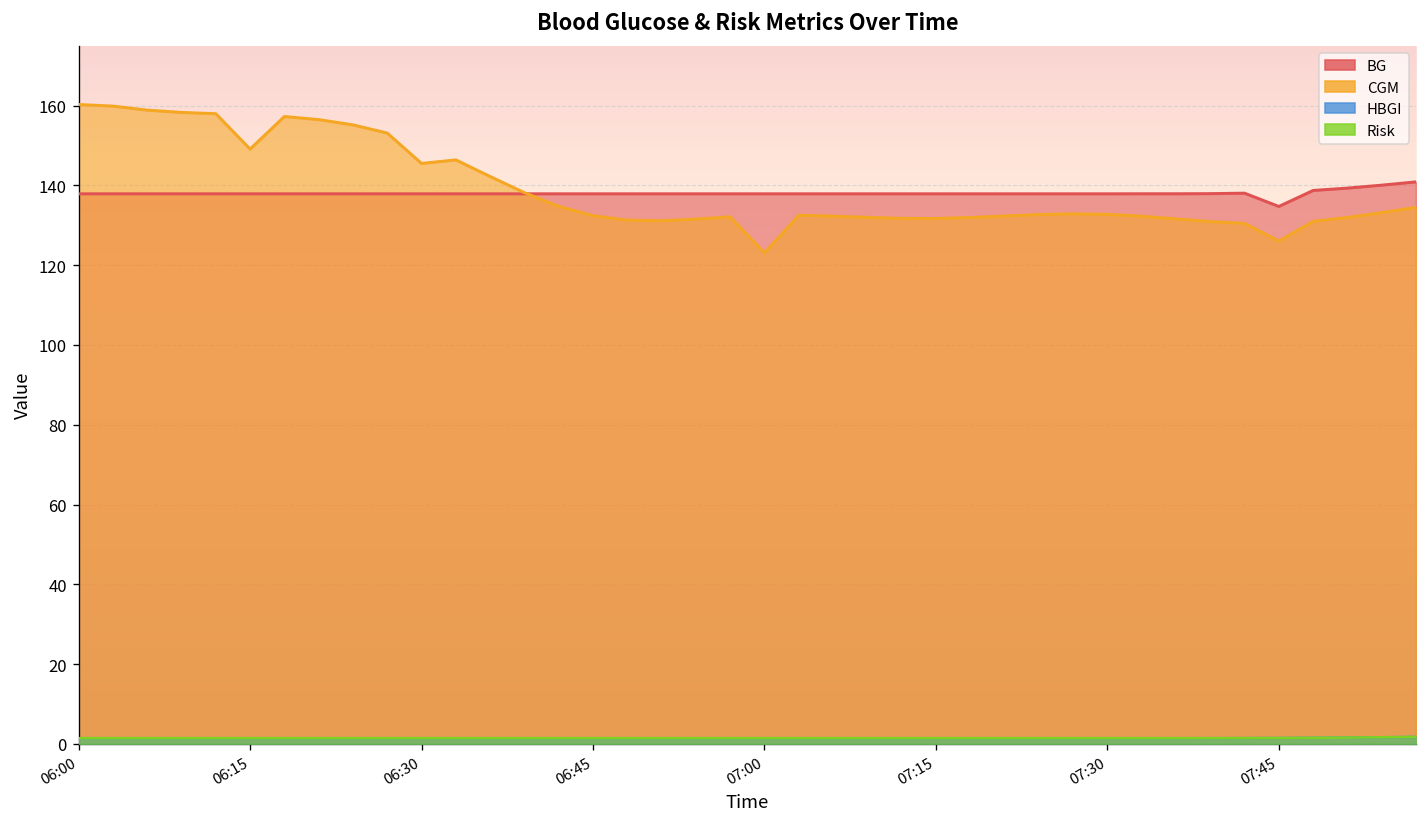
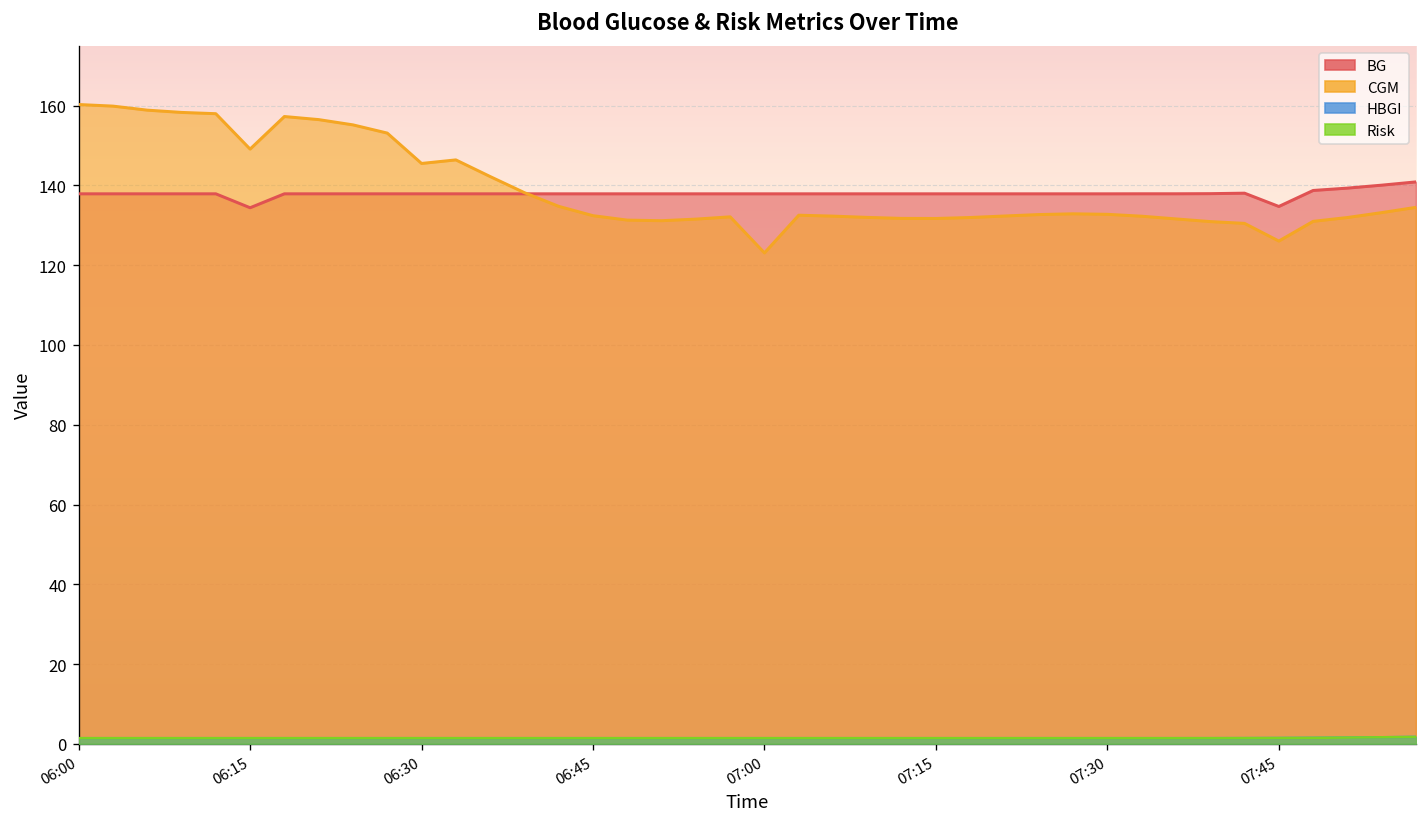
  {
    "BG": {
      "06:00": 138,
-     "06:15": 138,
+     "06:15": 134,
      "06:30": 138,
      "06:45": 138,
      "07:00": 138,
      "07:15": 138,
      "07:30": 138,
      "07:45": 135
    },
    "CGM": {
      "06:00": 160,
      "06:15": 149,
      "06:30": 145,
      "06:45": 132,
      "07:00": 123,
      "07:15": 132,
      "07:30": 133,
      "07:45": 126
    },
    "Risk": {
      "06:00": 1,
      "06:15": 1,
      "06:30": 1,
      "06:45": 1,
      "07:00": 1,
      "07:15": 1,
      "07:30": 1,
      "07:45": 1
    }
  }
